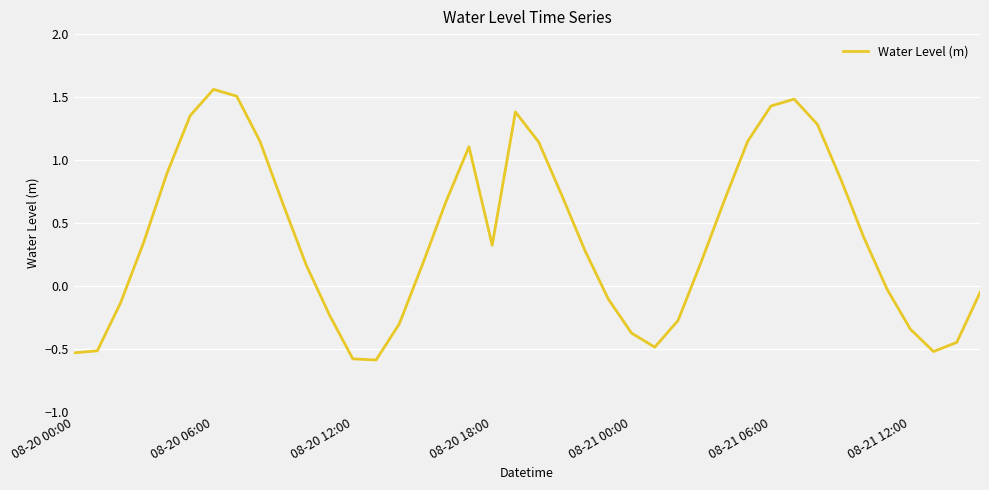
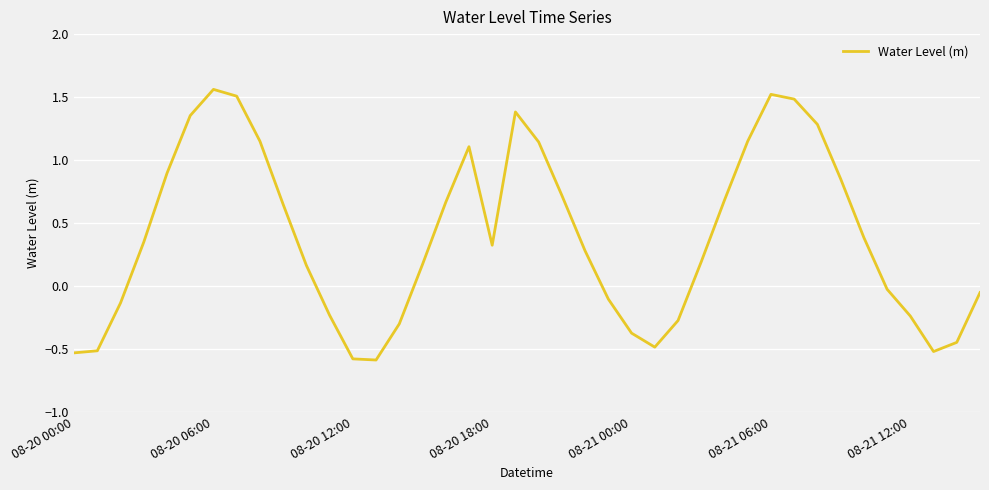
  {
    "08-20 00:00": -0.53,
    "08-20 06:00": 1.56,
    "08-20 12:00": -0.58,
    "08-20 18:00": 0.32,
    "08-21 00:00": -0.37,
-   "08-21 06:00": 1.43,
-   "08-21 12:00": -0.34
+   "08-21 06:00": 1.52,
+   "08-21 12:00": -0.24
  }
